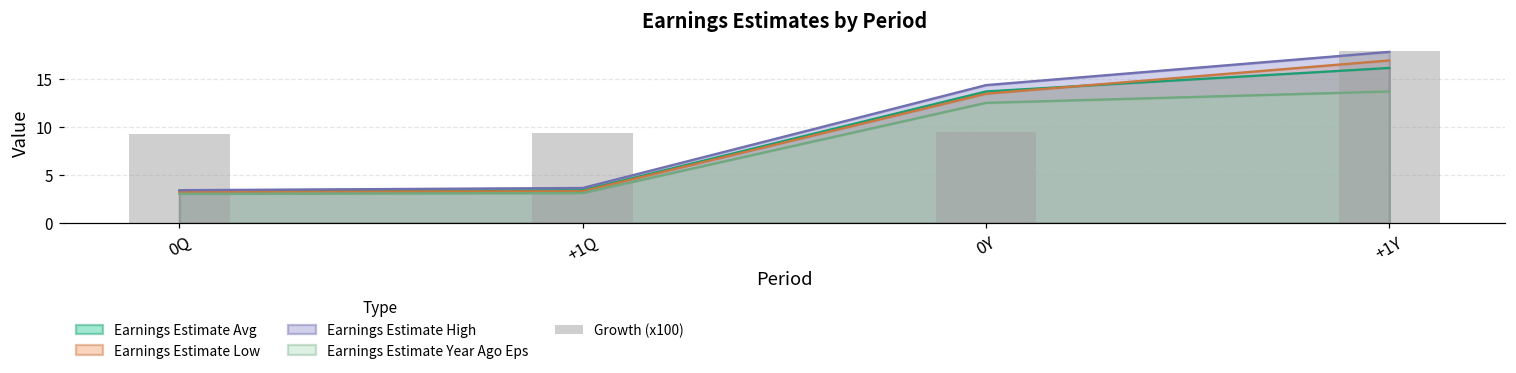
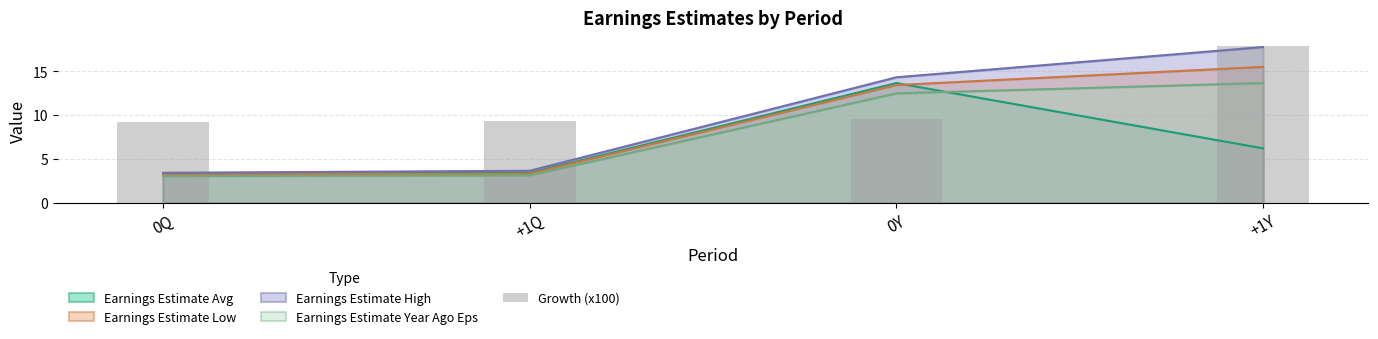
  {
    "Earnings Estimate Avg": {
-     "+1Y": 16
+     "+1Y": 6
    },
    "Earnings Estimate Low": {
-     "+1Y": 17
+     "+1Y": 16
    }
  }
